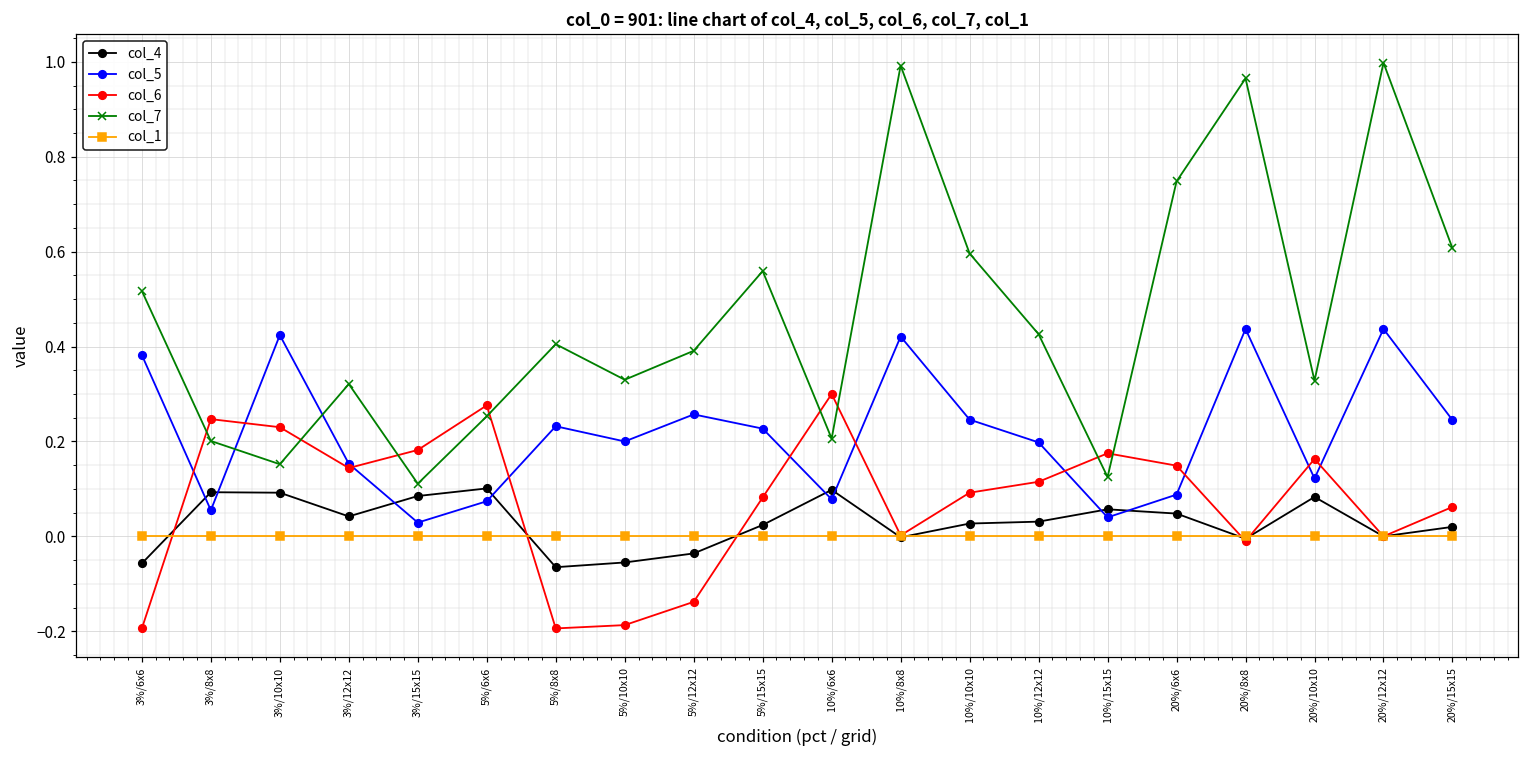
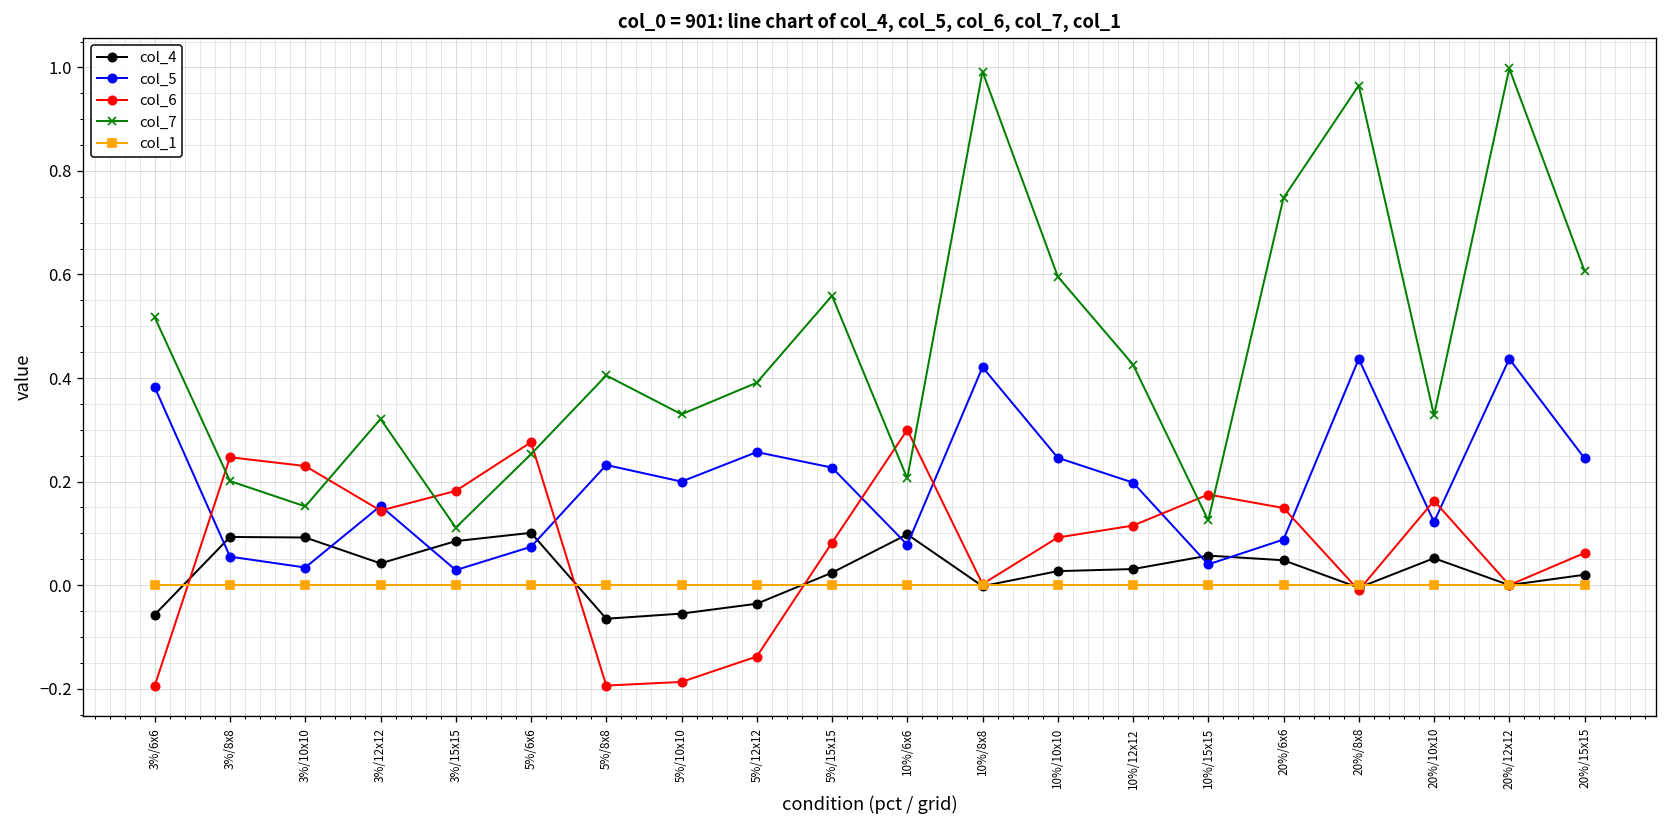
  {
    "col_4": {
      "3%/6x6": -0.06,
      "3%/8x8": 0.09,
      "3%/10x10": 0.09,
      "3%/12x12": 0.04,
      "3%/15x15": 0.09,
      "5%/6x6": 0.10,
      "5%/8x8": -0.07,
      "5%/10x10": -0.06,
      "5%/12x12": -0.04,
      "5%/15x15": 0.02,
      "10%/6x6": 0.10,
      "10%/10x10": 0.03,
      "10%/12x12": 0.03,
      "10%/15x15": 0.06,
      "20%/6x6": 0.05,
-     "20%/10x10": 0.08,
+     "20%/10x10": 0.05,
      "20%/15x15": 0.02
    },
    "col_5": {
      "3%/6x6": 0.38,
      "3%/8x8": 0.06,
-     "3%/10x10": 0.42,
+     "3%/10x10": 0.03,
      "3%/12x12": 0.15,
      "3%/15x15": 0.03,
      "5%/6x6": 0.07,
      "5%/8x8": 0.23,
      "5%/10x10": 0.20,
      "5%/12x12": 0.26,
      "5%/15x15": 0.23,
      "10%/6x6": 0.08,
      "10%/8x8": 0.42,
      "10%/10x10": 0.25,
      "10%/12x12": 0.20,
      "10%/15x15": 0.04,
      "20%/6x6": 0.09,
      "20%/8x8": 0.44,
      "20%/10x10": 0.12,
      "20%/12x12": 0.44,
      "20%/15x15": 0.25
    },
    "col_6": {
      "3%/6x6": -0.19,
      "3%/8x8": 0.25,
      "3%/10x10": 0.23,
      "3%/12x12": 0.14,
      "3%/15x15": 0.18,
      "5%/6x6": 0.28,
      "5%/8x8": -0.19,
      "5%/10x10": -0.19,
      "5%/12x12": -0.14,
      "5%/15x15": 0.08,
      "10%/6x6": 0.30,
      "10%/10x10": 0.09,
      "10%/12x12": 0.12,
      "10%/15x15": 0.18,
      "20%/6x6": 0.15,
      "20%/10x10": 0.16,
      "20%/15x15": 0.06
    },
    "col_7": {
      "3%/6x6": 0.52,
      "3%/8x8": 0.20,
      "3%/10x10": 0.15,
      "3%/12x12": 0.32,
      "3%/15x15": 0.11,
      "5%/6x6": 0.25,
      "5%/8x8": 0.41,
      "5%/10x10": 0.33,
      "5%/12x12": 0.39,
      "5%/15x15": 0.56,
      "10%/6x6": 0.21,
      "10%/8x8": 0.99,
      "10%/10x10": 0.60,
      "10%/12x12": 0.43,
      "10%/15x15": 0.13,
      "20%/6x6": 0.75,
      "20%/8x8": 0.97,
      "20%/10x10": 0.33,
      "20%/12x12": 1.00,
      "20%/15x15": 0.61
    },
    "col_1": {
      "3%/6x6": 0.00,
      "3%/8x8": 0.00,
      "3%/10x10": 0.00,
      "3%/12x12": 0.00,
      "3%/15x15": 0.00,
      "5%/6x6": 0.00,
      "5%/8x8": 0.00,
      "5%/10x10": 0.00,
      "5%/12x12": 0.00,
      "5%/15x15": 0.00,
      "10%/6x6": 0.00,
      "10%/10x10": 0.00,
      "10%/12x12": 0.00,
      "10%/15x15": 0.00,
      "20%/6x6": 0.00,
      "20%/10x10": 0.00,
      "20%/15x15": 0.00
    }
  }
